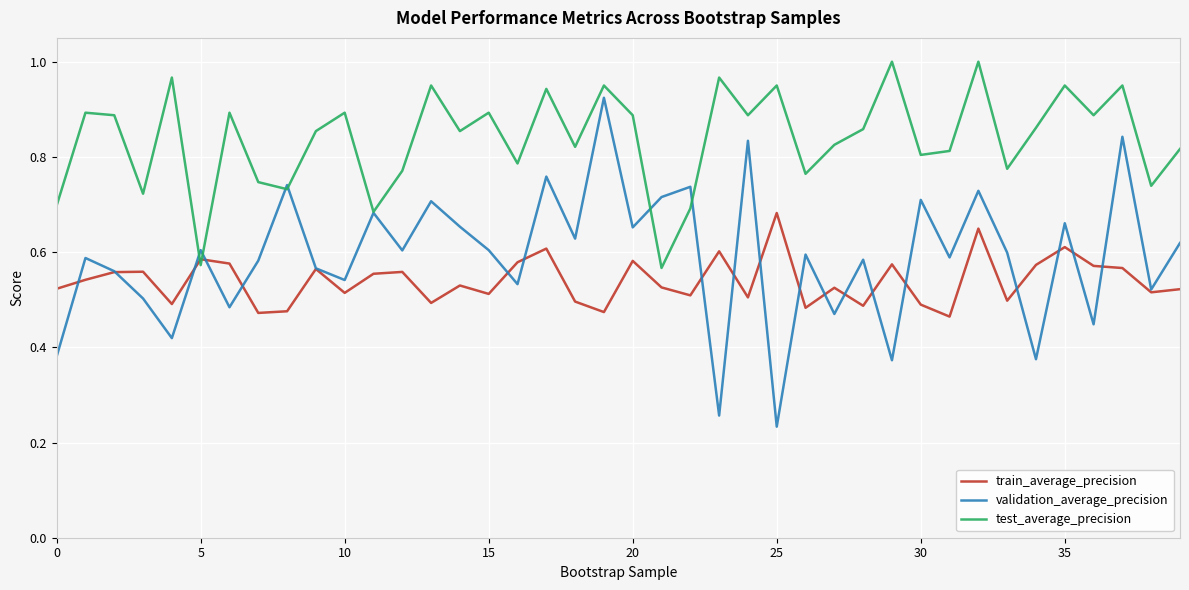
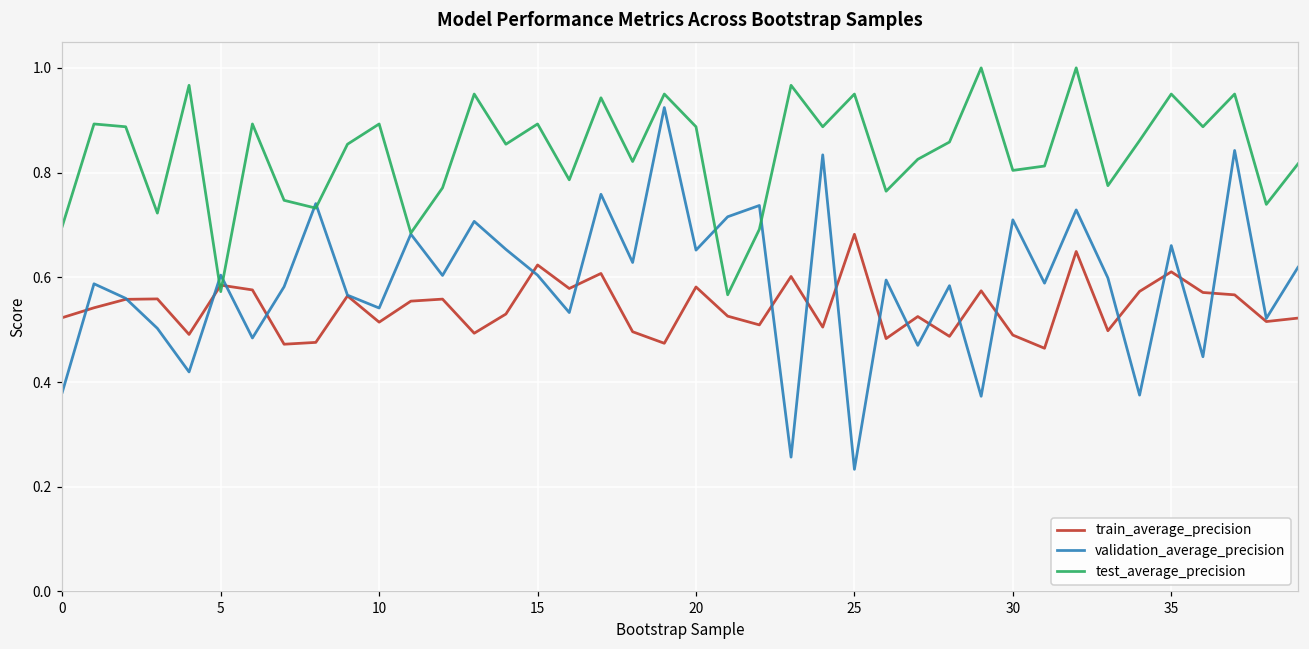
  {
    "train_average_precision": {
      "0": 0.52,
      "5": 0.59,
      "10": 0.51,
-     "15": 0.51,
+     "15": 0.62,
      "20": 0.58,
      "25": 0.68,
      "30": 0.49,
      "35": 0.61
    },
    "validation_average_precision": {
      "0": 0.38,
      "5": 0.60,
      "10": 0.54,
      "15": 0.60,
      "20": 0.65,
      "25": 0.23,
      "30": 0.71,
      "35": 0.66
    },
    "test_average_precision": {
      "0": 0.70,
      "5": 0.57,
      "10": 0.89,
      "15": 0.89,
      "20": 0.89,
      "25": 0.95,
      "30": 0.80,
      "35": 0.95
    }
  }
